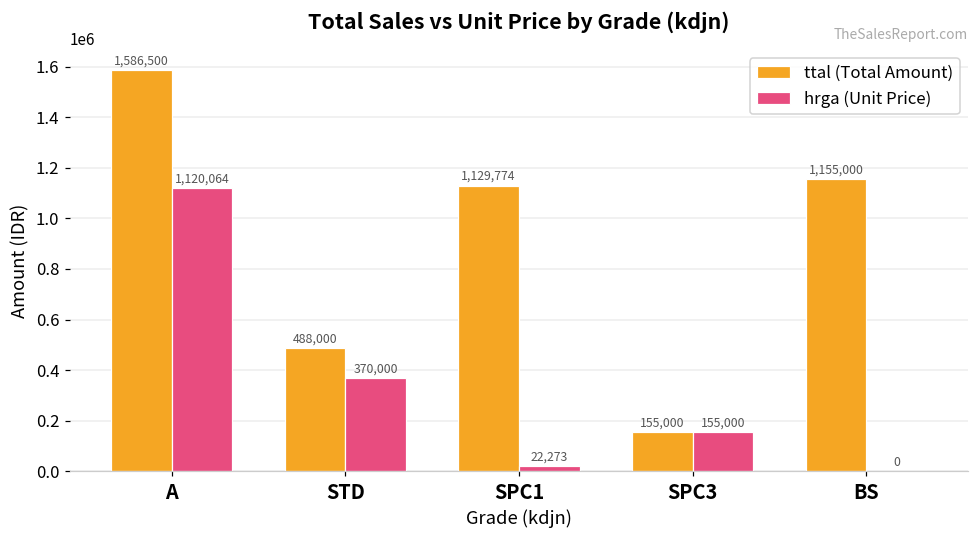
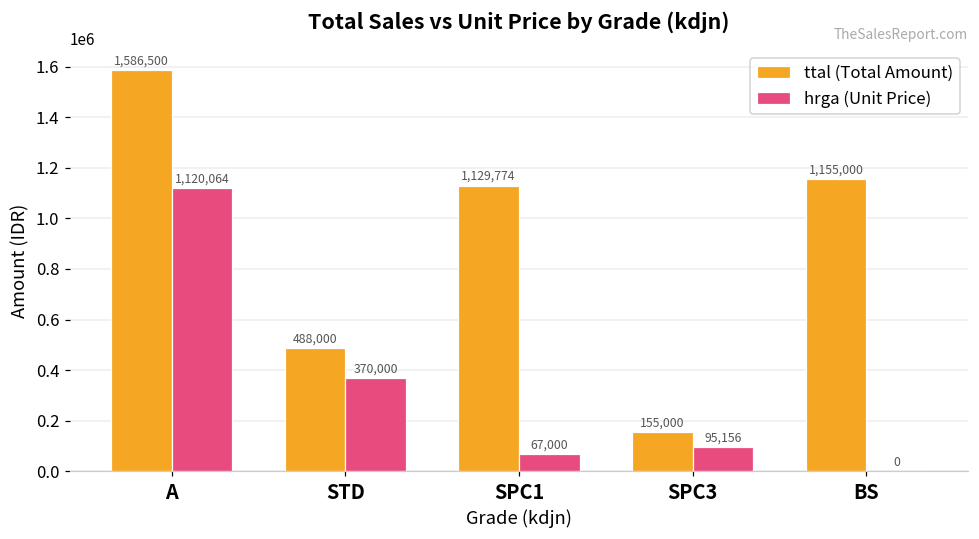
  {
    "ttal (Total Amount)": {
      "A": "1,586,500",
      "STD": "488,000",
      "SPC1": "1,129,774",
      "SPC3": "155,000",
      "BS": "1,155,000"
    },
    "hrga (Unit Price)": {
      "A": "1,120,064",
      "STD": "370,000",
-     "SPC1": "22,273",
-     "SPC3": "155,000",
+     "SPC1": "67,000",
+     "SPC3": "95,156",
      "BS": "0"
    }
  }
